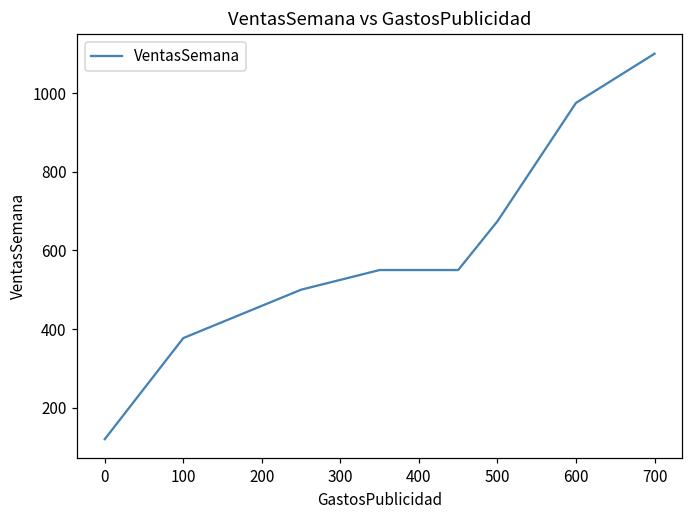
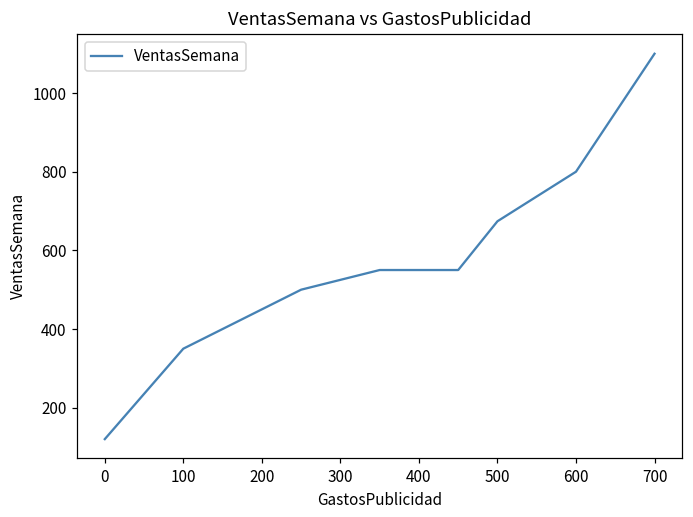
  {
    "0": 120,
-   "100": 380,
+   "100": 350,
    "500": 670,
-   "600": 980,
+   "600": 800,
    "700": 1100
  }
